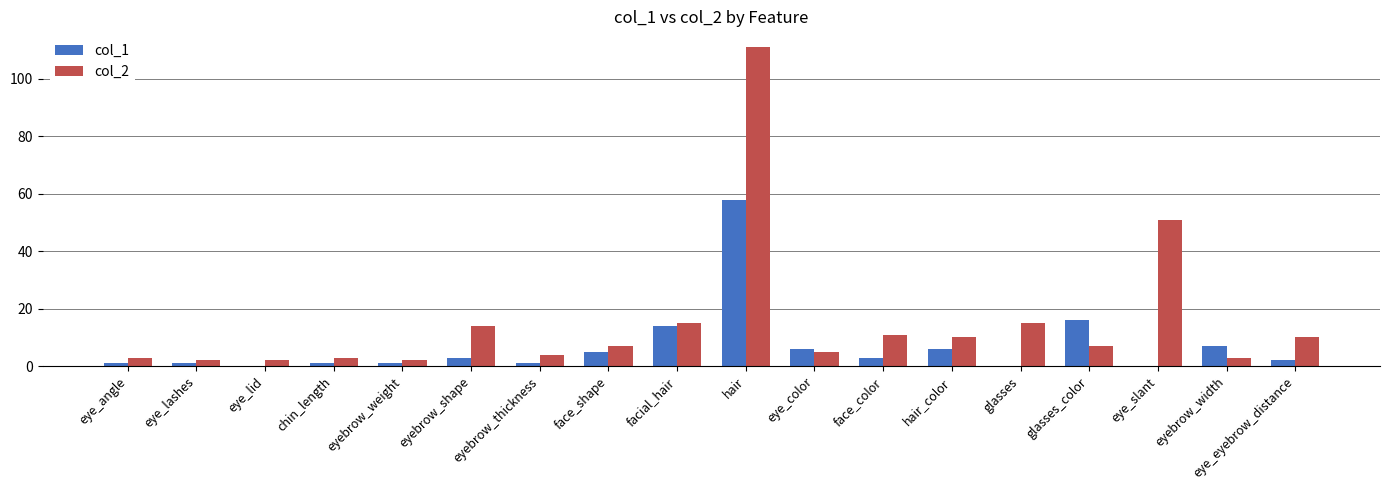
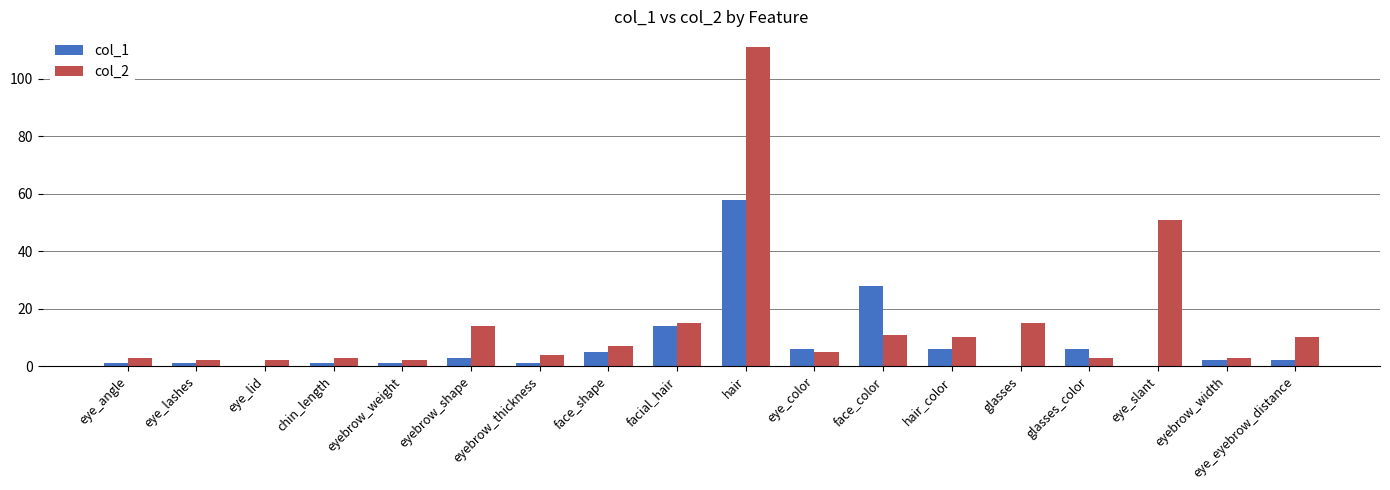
  {
    "col_1": {
      "eye_angle": 1,
      "eye_lashes": 1,
      "eye_lid": 0,
      "chin_length": 1,
      "eyebrow_weight": 1,
      "eyebrow_shape": 3,
      "eyebrow_thickness": 1,
      "face_shape": 5,
      "facial_hair": 14,
      "hair": 58,
      "eye_color": 6,
-     "face_color": 3,
+     "face_color": 28,
      "hair_color": 6,
      "glasses": 0,
-     "glasses_color": 16,
+     "glasses_color": 6,
      "eye_slant": 0,
-     "eyebrow_width": 7,
+     "eyebrow_width": 2,
      "eye_eyebrow_distance": 2
    },
    "col_2": {
      "eye_angle": 3,
      "eye_lashes": 2,
      "eye_lid": 2,
      "chin_length": 3,
      "eyebrow_weight": 2,
      "eyebrow_shape": 14,
      "eyebrow_thickness": 4,
      "face_shape": 7,
      "facial_hair": 15,
      "hair": 111,
      "eye_color": 5,
      "face_color": 11,
      "hair_color": 10,
      "glasses": 15,
-     "glasses_color": 7,
+     "glasses_color": 3,
      "eye_slant": 51,
      "eyebrow_width": 3,
      "eye_eyebrow_distance": 10
    }
  }
